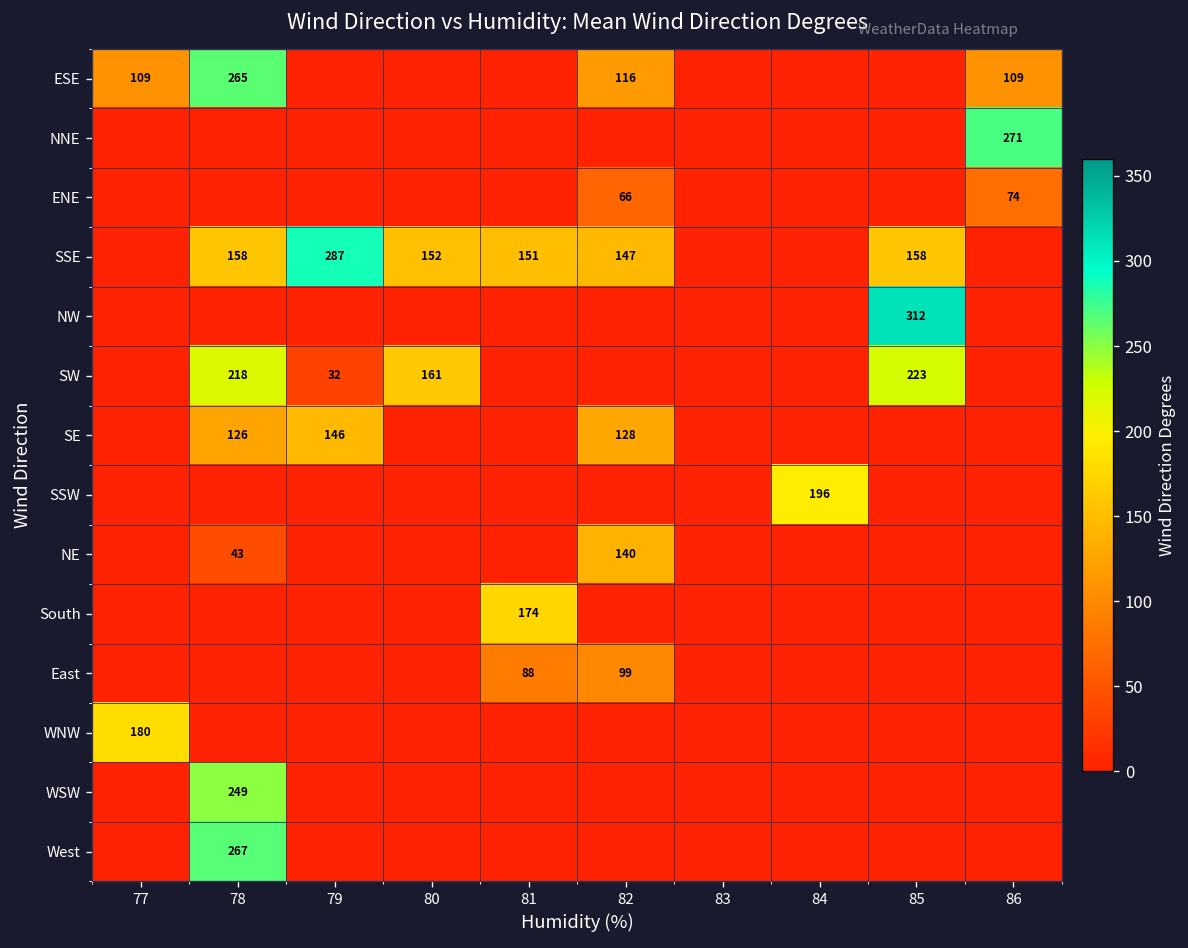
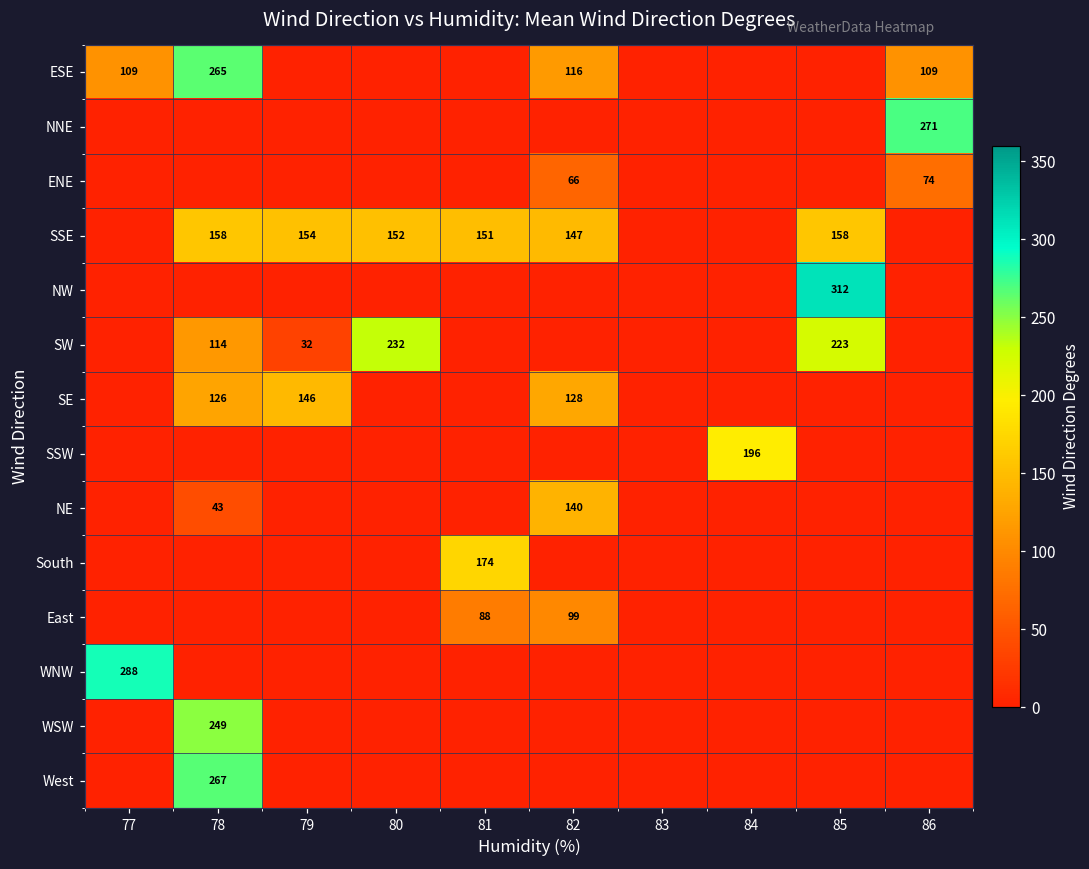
  {
    "ESE": {
      "77": 109,
      "78": 265,
      "82": 116,
      "86": 109
    },
    "NNE": {
      "86": 271
    },
    "ENE": {
      "82": 66,
      "86": 74
    },
    "SSE": {
      "78": 158,
-     "79": 287,
+     "79": 154,
      "80": 152,
      "81": 151,
      "82": 147,
      "85": 158
    },
    "NW": {
      "85": 312
    },
    "SW": {
-     "78": 218,
+     "78": 114,
      "79": 32,
-     "80": 161,
+     "80": 232,
      "85": 223
    },
    "SE": {
      "78": 126,
      "79": 146,
      "82": 128
    },
    "SSW": {
      "84": 196
    },
    "NE": {
      "78": 43,
      "82": 140
    },
    "South": {
      "81": 174
    },
    "East": {
      "81": 88,
      "82": 99
    },
    "WNW": {
-     "77": 180
+     "77": 288
    },
    "WSW": {
      "78": 249
    },
    "West": {
      "78": 267
    }
  }
